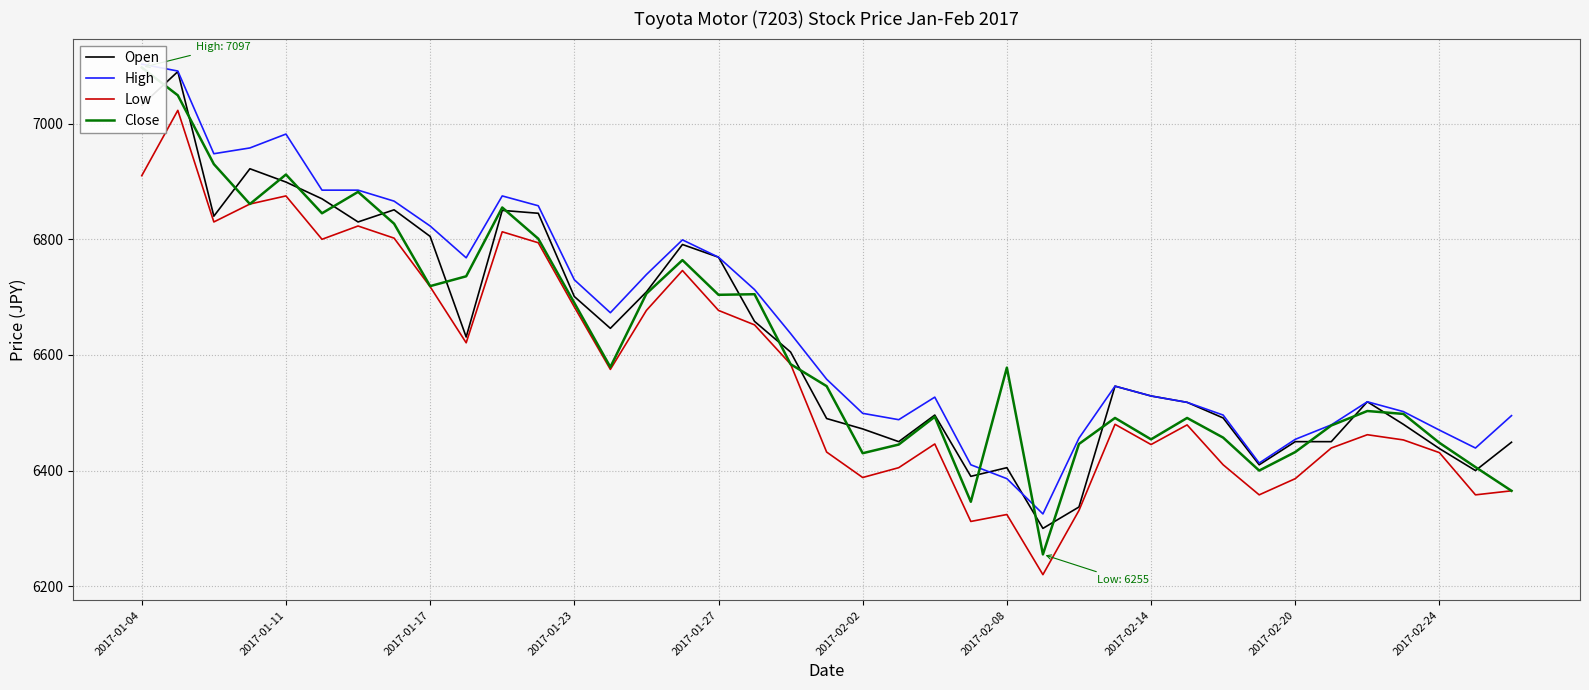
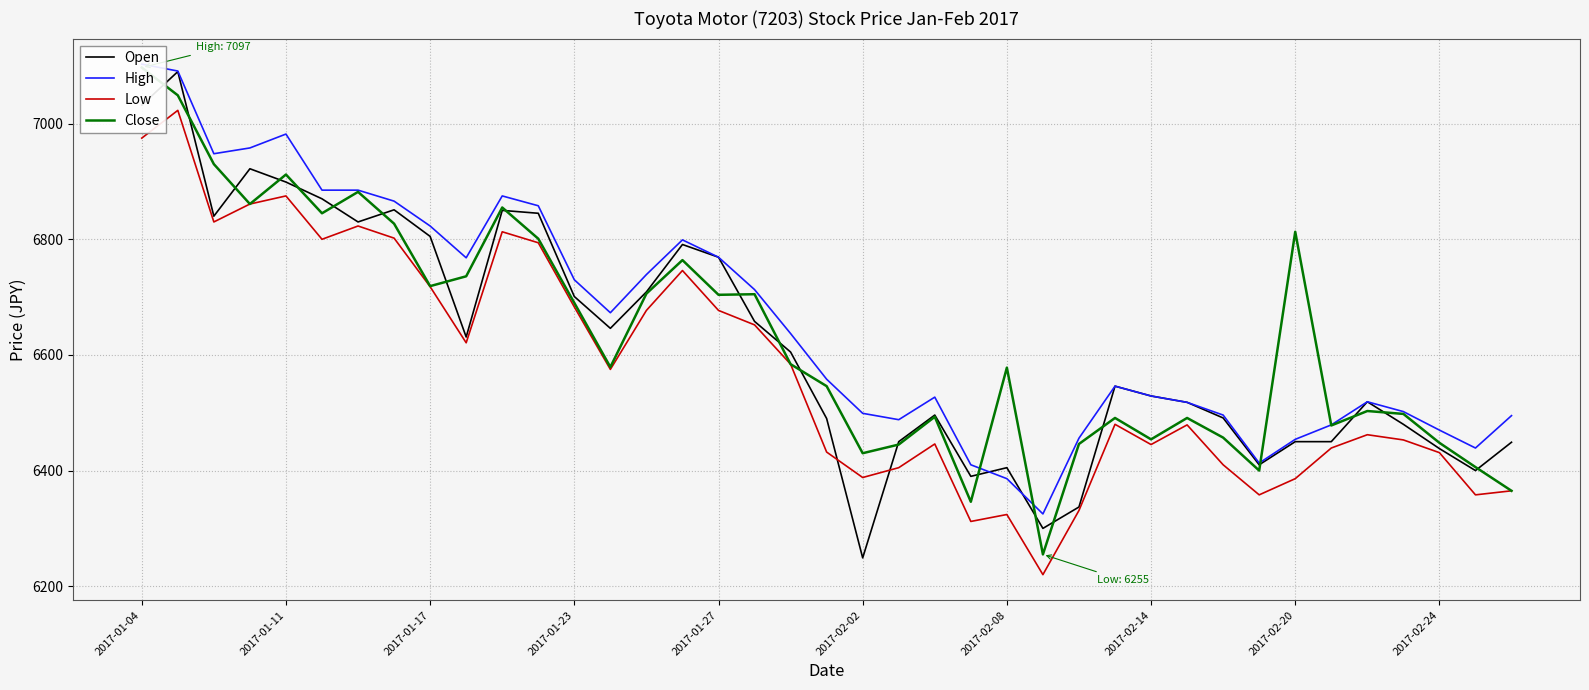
  {
    "Open": {
      "2017-01-11": 6900,
      "2017-01-17": 6810,
      "2017-01-23": 6700,
-     "2017-02-02": 6470,
+     "2017-02-02": 6250,
      "2017-02-08": 6410,
      "2017-02-24": 6440
    },
    "High": {
      "2017-01-11": 6980,
      "2017-01-17": 6820,
      "2017-01-23": 6730,
      "2017-02-02": 6500,
      "2017-02-08": 6390,
      "2017-02-24": 6470
    },
    "Low": {
-     "2017-01-04": 6910,
+     "2017-01-04": 6980,
      "2017-01-11": 6880,
      "2017-01-23": 6680,
      "2017-01-27": 6680,
      "2017-02-02": 6390,
      "2017-02-08": 6320,
      "2017-02-14": 6450,
      "2017-02-20": 6390,
      "2017-02-24": 6430
    },
    "Close": {
      "2017-01-11": 6910,
      "2017-01-23": 6690,
      "2017-01-27": 6700,
      "2017-02-02": 6430,
      "2017-02-08": 6580,
      "2017-02-14": 6450,
-     "2017-02-20": 6430,
+     "2017-02-20": 6810,
      "2017-02-24": 6450
    }
  }
